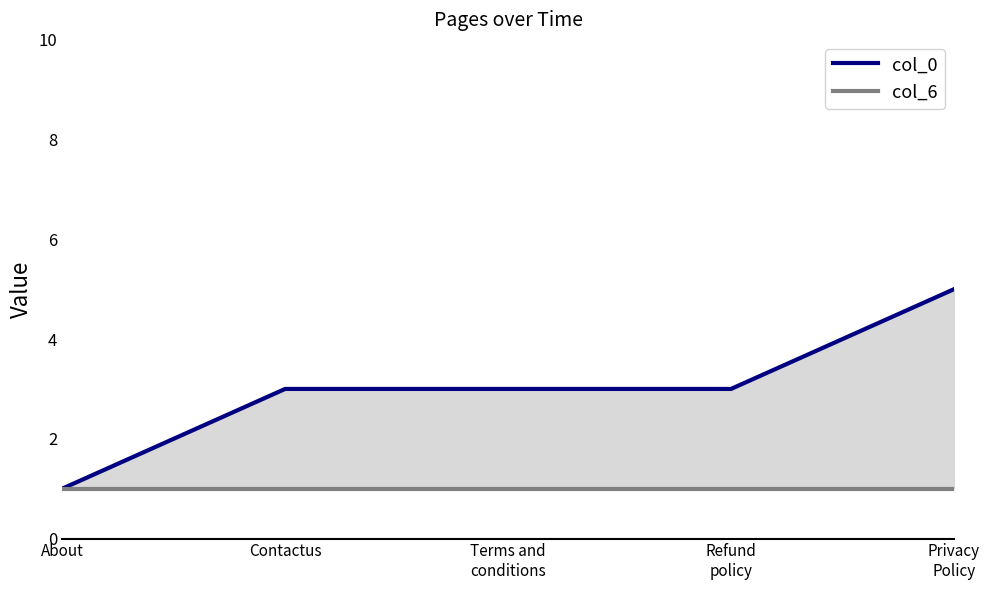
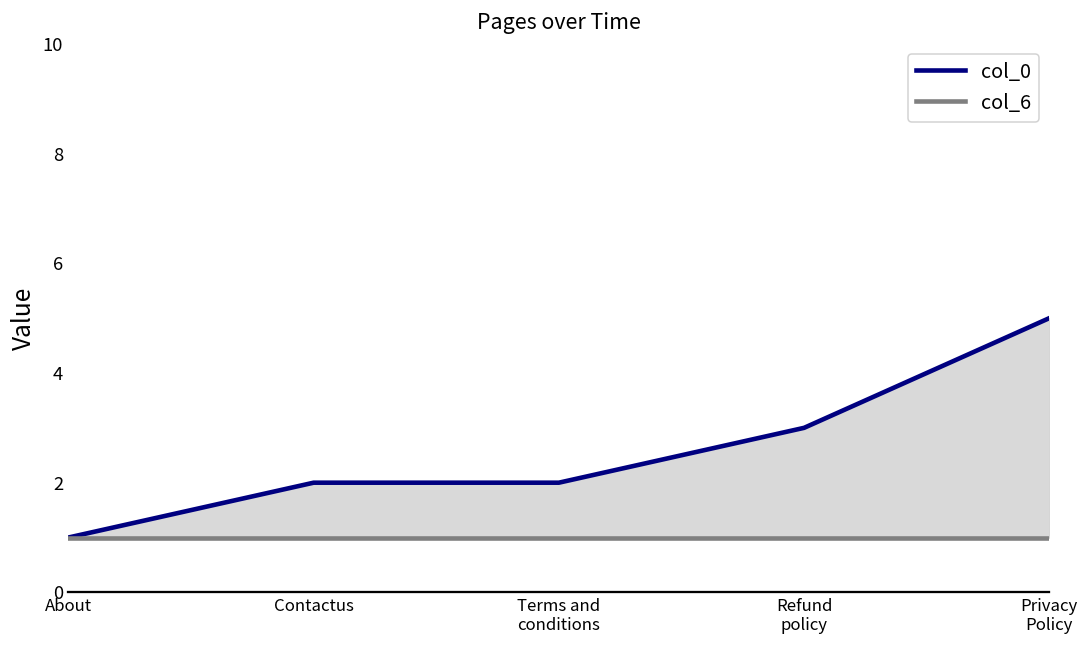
  {
    "col_0": {
-     "Contactus": 3,
-     "Terms and conditions": 3,
+     "Contactus": 2,
+     "Terms and conditions": 2,
      "Refund policy": 3,
      "Privacy Policy": 5
    },
    "col_6": {
      "Contactus": 1,
      "Terms and conditions": 1,
      "Refund policy": 1,
      "Privacy Policy": 1
    }
  }
